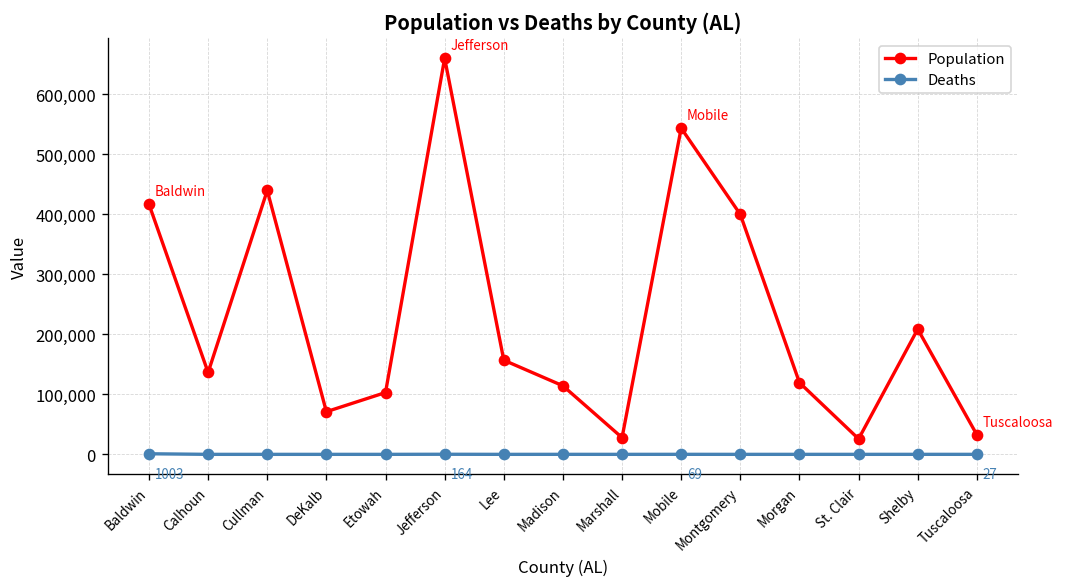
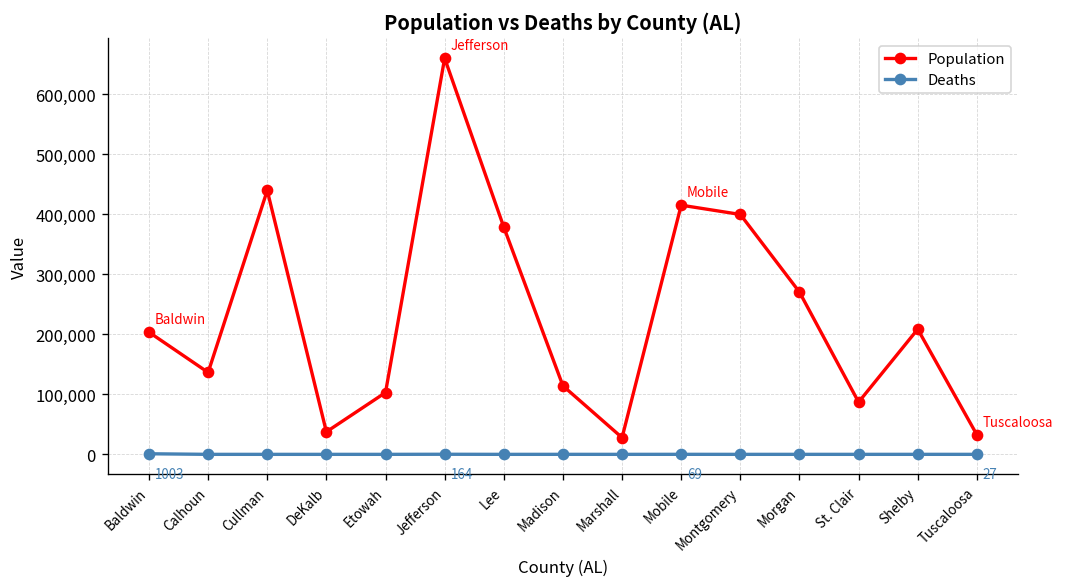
  {
    "Population": {
-     "Baldwin": "420,000",
+     "Baldwin": "200,000",
      "Calhoun": "140,000",
      "Cullman": "440,000",
-     "DeKalb": "70,000",
+     "DeKalb": "40,000",
      "Etowah": "100,000",
      "Jefferson": "660,000",
-     "Lee": "160,000",
+     "Lee": "380,000",
      "Madison": "110,000",
      "Marshall": "30,000",
-     "Mobile": "540,000",
+     "Mobile": "420,000",
      "Montgomery": "400,000",
-     "Morgan": "120,000",
-     "St. Clair": "30,000",
+     "Morgan": "270,000",
+     "St. Clair": "90,000",
      "Shelby": "210,000",
      "Tuscaloosa": "30,000"
    },
    "Deaths": {
      "Baldwin": "1003",
      "Jefferson": "164",
      "Mobile": "69",
      "Tuscaloosa": "27"
    }
  }
